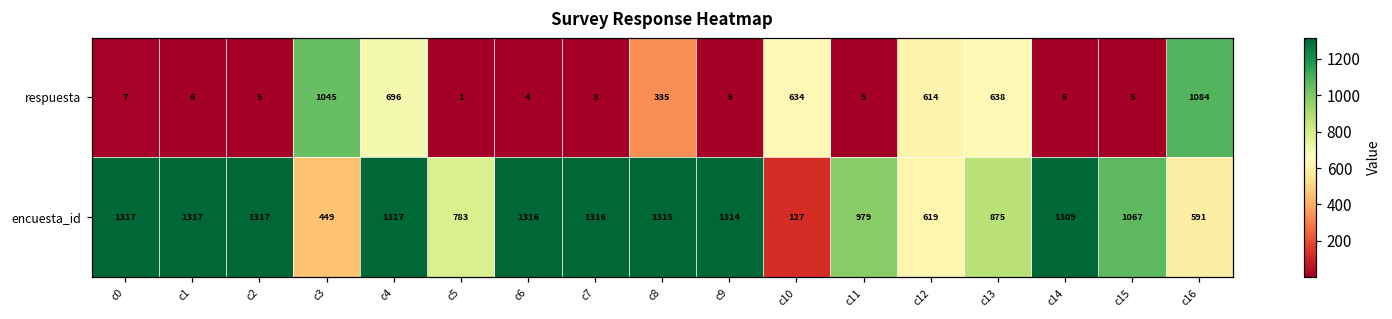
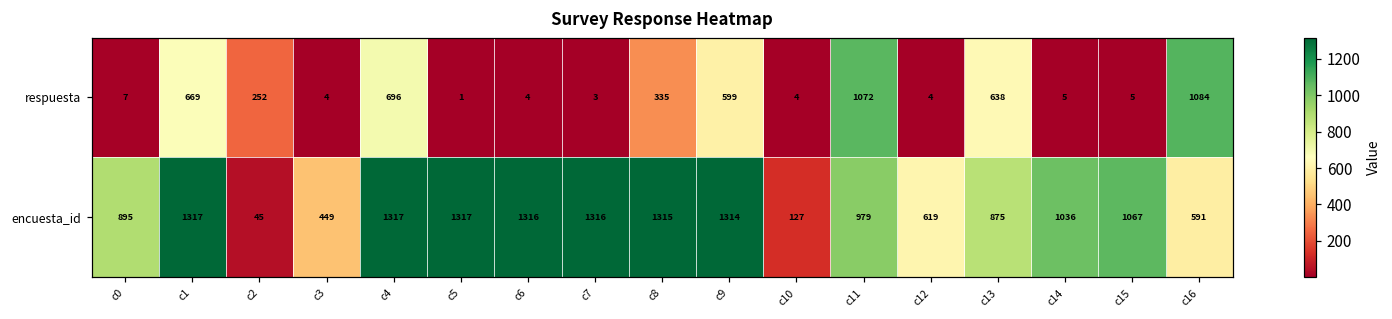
  {
    "respuesta": {
      "c0": 7,
-     "c1": 6,
-     "c2": 5,
-     "c3": 1045,
+     "c1": 669,
+     "c2": 252,
+     "c3": 4,
      "c4": 696,
      "c5": 1,
      "c6": 4,
      "c7": 3,
      "c8": 335,
-     "c9": 3,
-     "c10": 634,
-     "c11": 5,
-     "c12": 614,
+     "c9": 599,
+     "c10": 4,
+     "c11": 1072,
+     "c12": 4,
      "c13": 638,
      "c14": 5,
      "c15": 5,
      "c16": 1084
    },
    "encuesta_id": {
-     "c0": 1317,
+     "c0": 895,
      "c1": 1317,
-     "c2": 1317,
+     "c2": 45,
      "c3": 449,
      "c4": 1317,
-     "c5": 783,
+     "c5": 1317,
      "c6": 1316,
      "c7": 1316,
      "c8": 1315,
      "c9": 1314,
      "c10": 127,
      "c11": 979,
      "c12": 619,
      "c13": 875,
-     "c14": 1309,
+     "c14": 1036,
      "c15": 1067,
      "c16": 591
    }
  }
